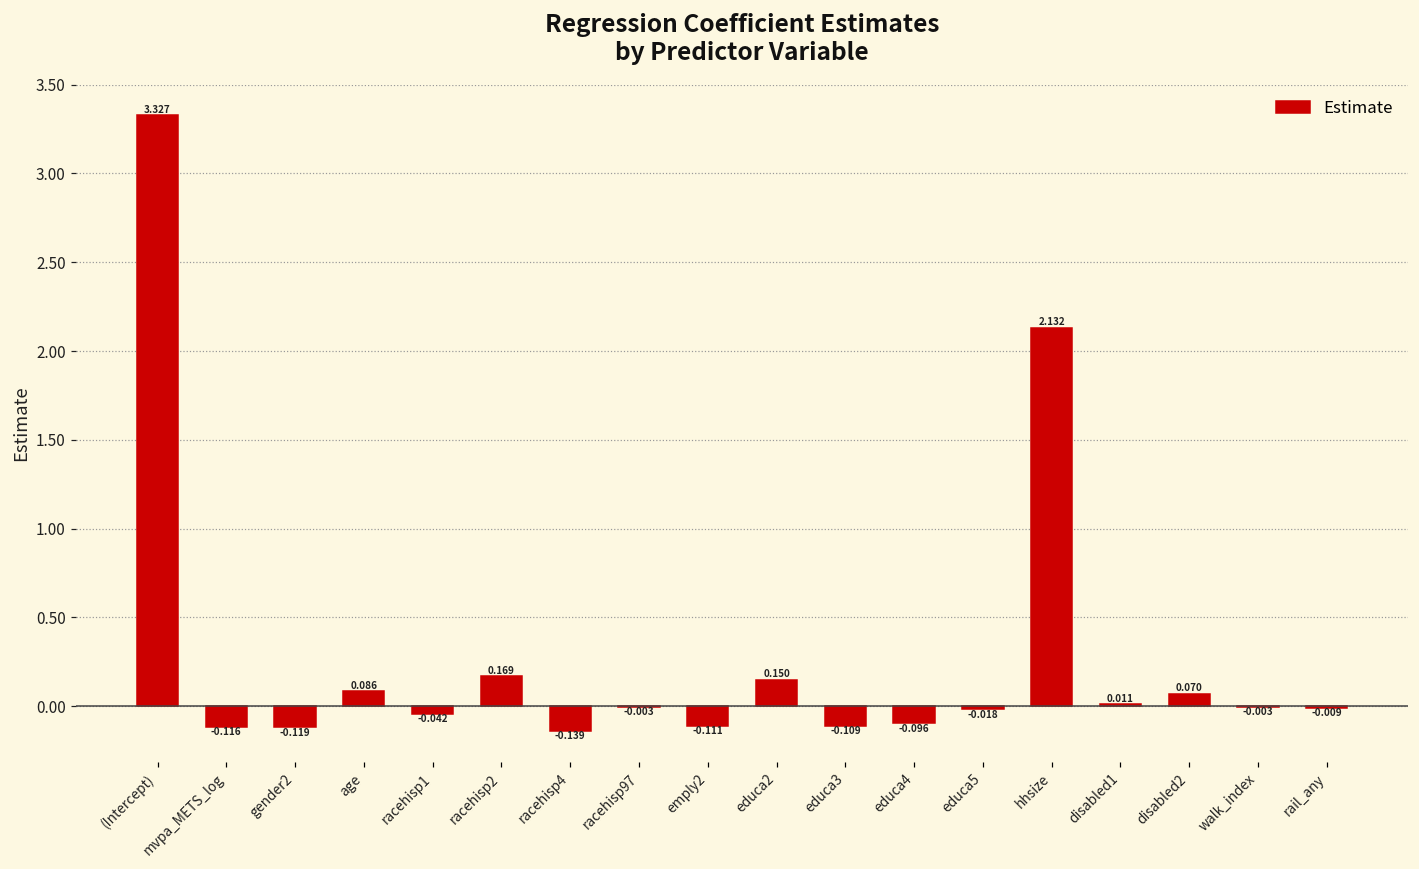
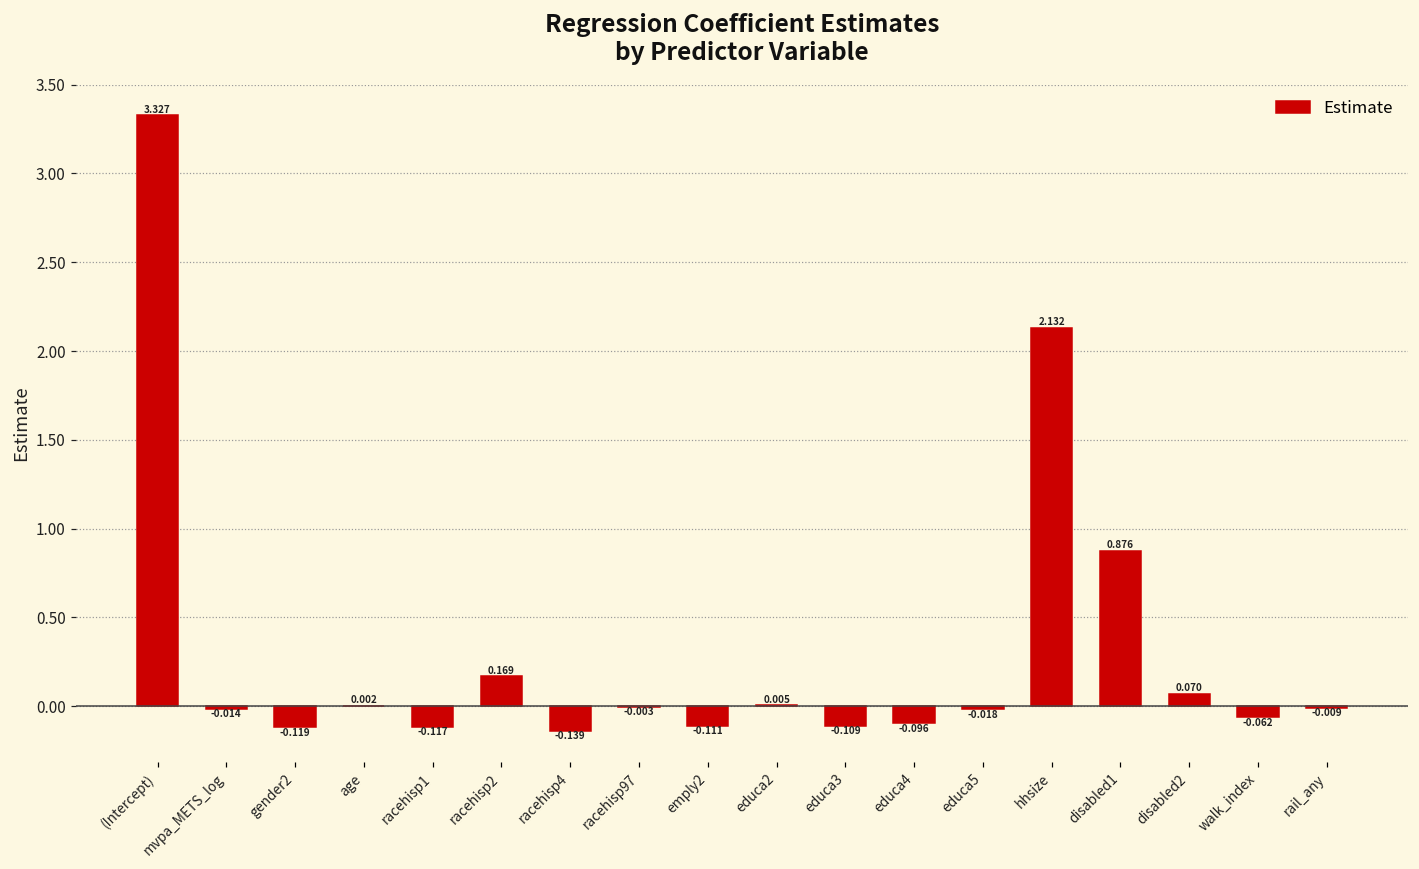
  {
    "(Intercept)": 3.327,
-   "mvpa_METS_log": -0.116,
+   "mvpa_METS_log": -0.014,
    "gender2": -0.119,
-   "age": 0.086,
-   "racehisp1": -0.042,
+   "age": 0.002,
+   "racehisp1": -0.117,
    "racehisp2": 0.169,
    "racehisp4": -0.139,
    "racehisp97": -0.003,
    "emply2": -0.111,
-   "educa2": 0.150,
+   "educa2": 0.005,
    "educa3": -0.109,
    "educa4": -0.096,
    "educa5": -0.018,
    "hhsize": 2.132,
-   "disabled1": 0.011,
+   "disabled1": 0.876,
    "disabled2": 0.070,
-   "walk_index": -0.003,
+   "walk_index": -0.062,
    "rail_any": -0.009
  }
